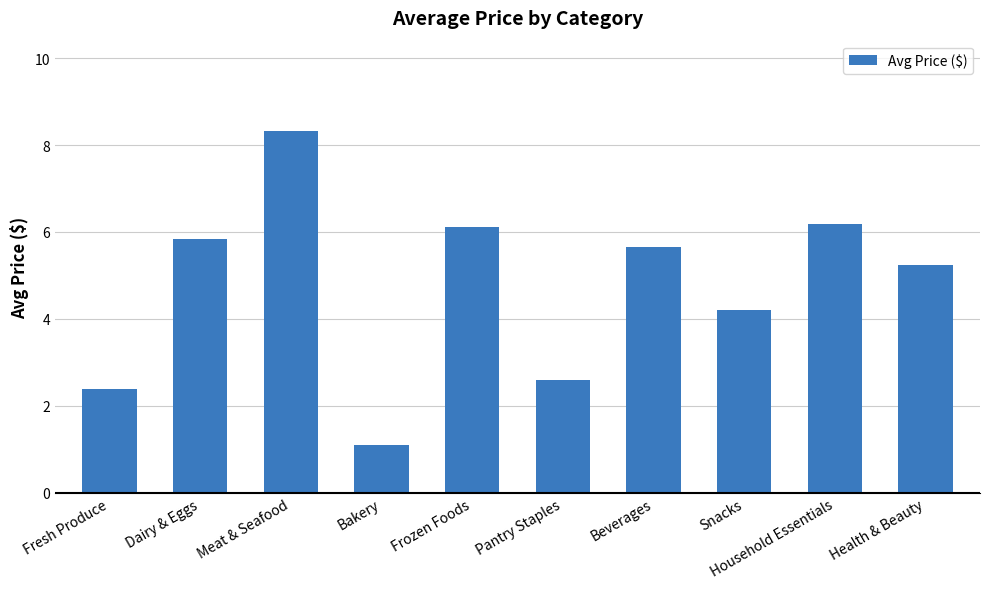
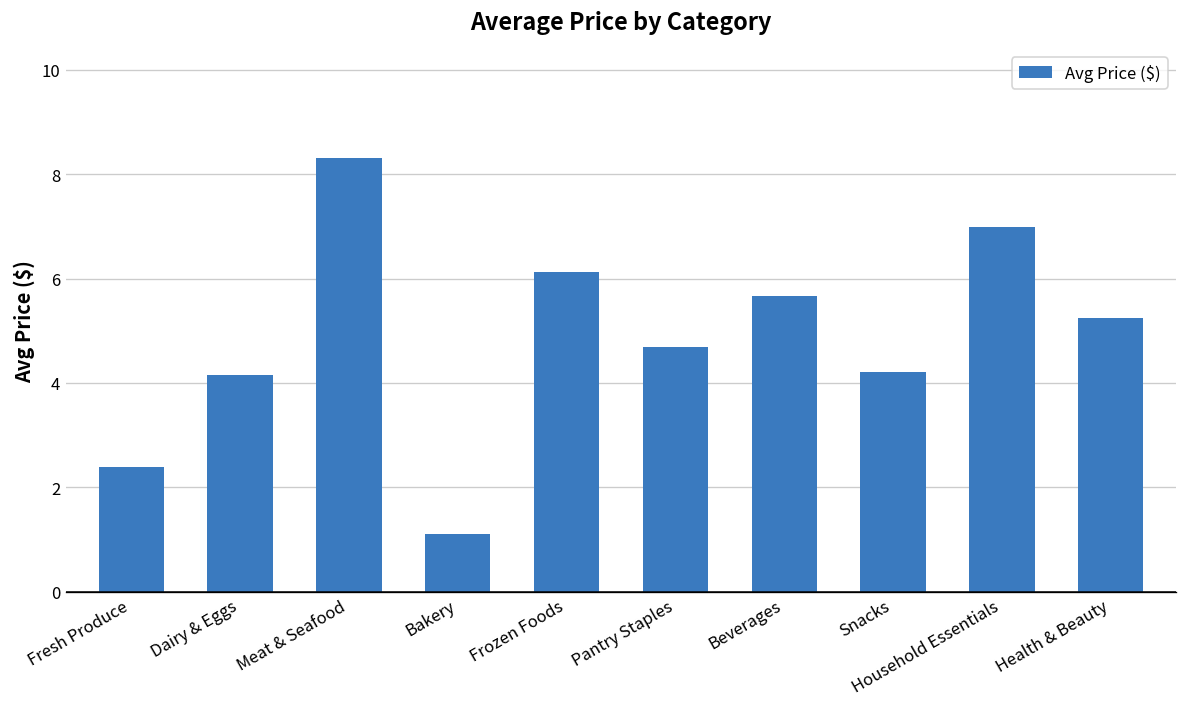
  {
    "Fresh Produce": 2.4,
-   "Dairy & Eggs": 5.9,
+   "Dairy & Eggs": 4.2,
    "Meat & Seafood": 8.3,
    "Bakery": 1.1,
    "Frozen Foods": 6.1,
-   "Pantry Staples": 2.6,
+   "Pantry Staples": 4.7,
    "Beverages": 5.7,
    "Snacks": 4.2,
-   "Household Essentials": 6.2,
+   "Household Essentials": 7.0,
    "Health & Beauty": 5.2
  }
